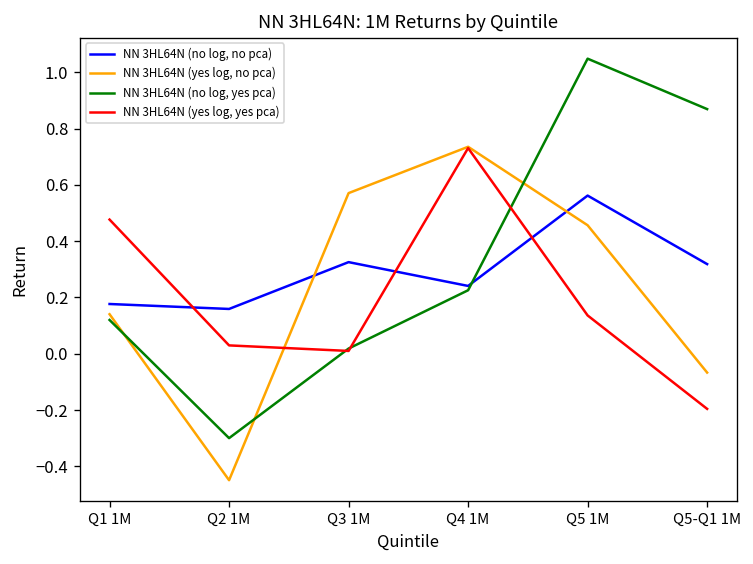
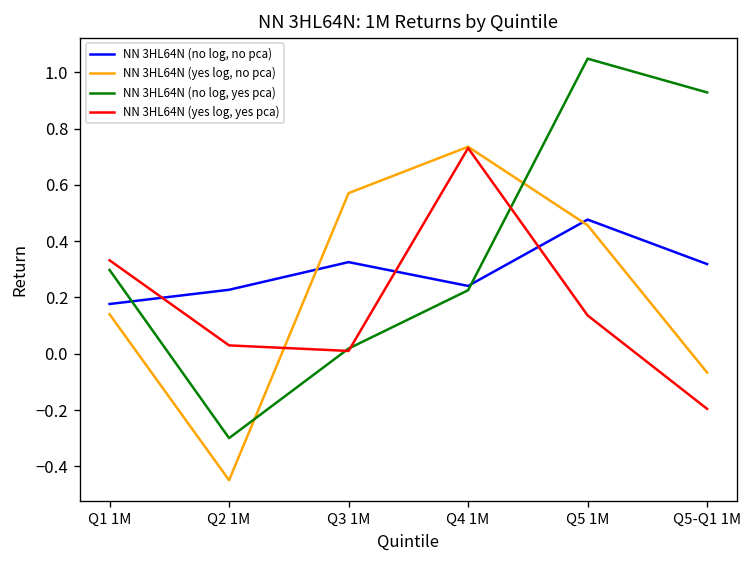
  {
    "NN 3HL64N (no log, no pca)": {
      "Q1 1M": 0.18,
-     "Q2 1M": 0.16,
+     "Q2 1M": 0.23,
      "Q3 1M": 0.33,
      "Q4 1M": 0.24,
-     "Q5 1M": 0.56,
+     "Q5 1M": 0.48,
      "Q5-Q1 1M": 0.32
    },
    "NN 3HL64N (yes log, no pca)": {
      "Q1 1M": 0.14,
      "Q2 1M": -0.45,
      "Q3 1M": 0.57,
      "Q5 1M": 0.46,
      "Q5-Q1 1M": -0.07
    },
    "NN 3HL64N (no log, yes pca)": {
-     "Q1 1M": 0.12,
+     "Q1 1M": 0.30,
      "Q2 1M": -0.30,
      "Q4 1M": 0.23,
      "Q5 1M": 1.05,
-     "Q5-Q1 1M": 0.87
+     "Q5-Q1 1M": 0.93
    },
    "NN 3HL64N (yes log, yes pca)": {
-     "Q1 1M": 0.48,
+     "Q1 1M": 0.33,
      "Q2 1M": 0.03,
      "Q5 1M": 0.14,
      "Q5-Q1 1M": -0.20
    }
  }
